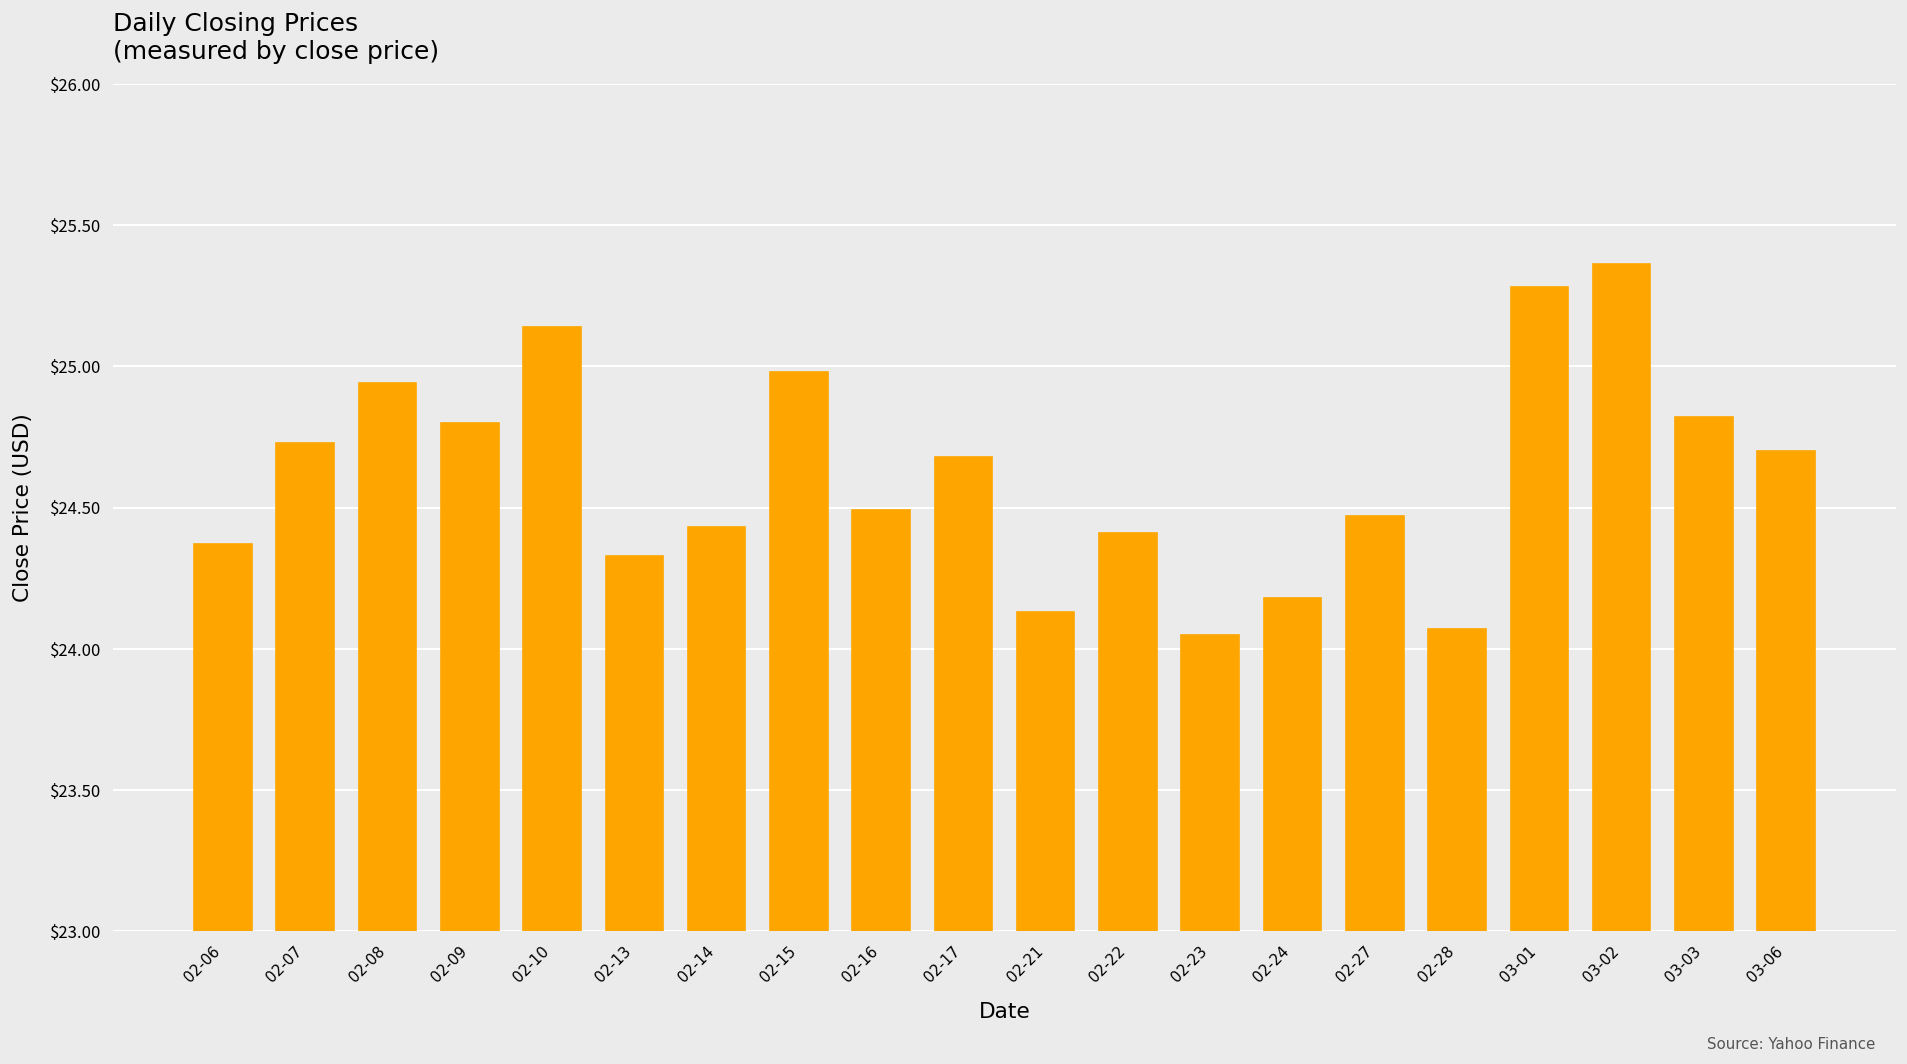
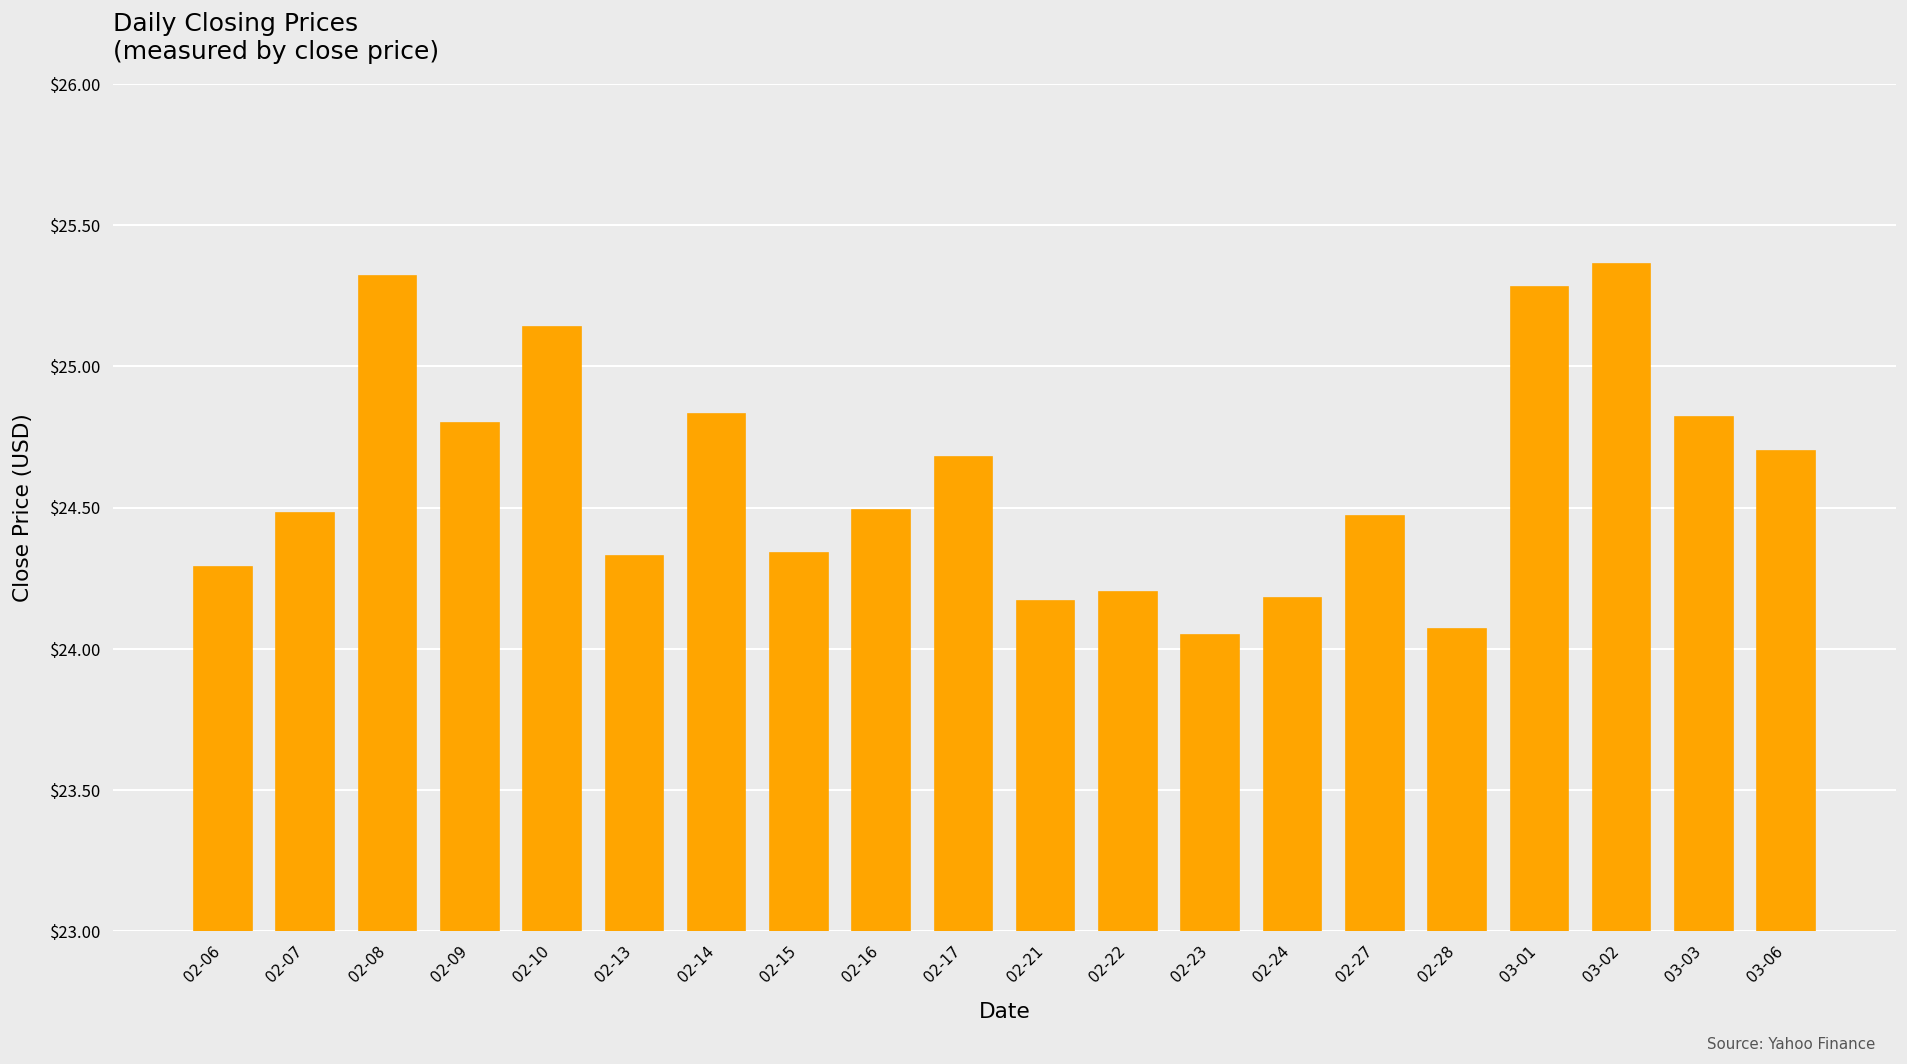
  {
-   "02-06": "$24.37",
-   "02-07": "$24.73",
-   "02-08": "$24.94",
+   "02-06": "$24.29",
+   "02-07": "$24.48",
+   "02-08": "$25.32",
    "02-09": "$24.80",
    "02-10": "$25.14",
    "02-13": "$24.33",
-   "02-14": "$24.43",
-   "02-15": "$24.98",
+   "02-14": "$24.83",
+   "02-15": "$24.34",
    "02-16": "$24.49",
    "02-17": "$24.68",
-   "02-21": "$24.13",
-   "02-22": "$24.41",
+   "02-21": "$24.17",
+   "02-22": "$24.20",
    "02-23": "$24.05",
    "02-24": "$24.18",
    "02-27": "$24.47",
    "02-28": "$24.07",
    "03-01": "$25.28",
    "03-02": "$25.36",
    "03-03": "$24.82",
    "03-06": "$24.70"
  }
